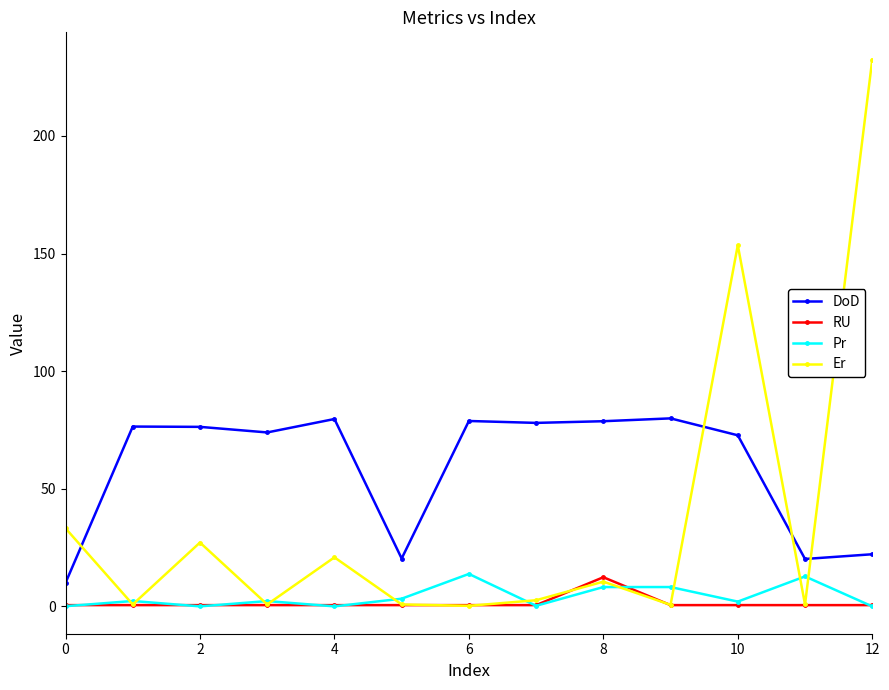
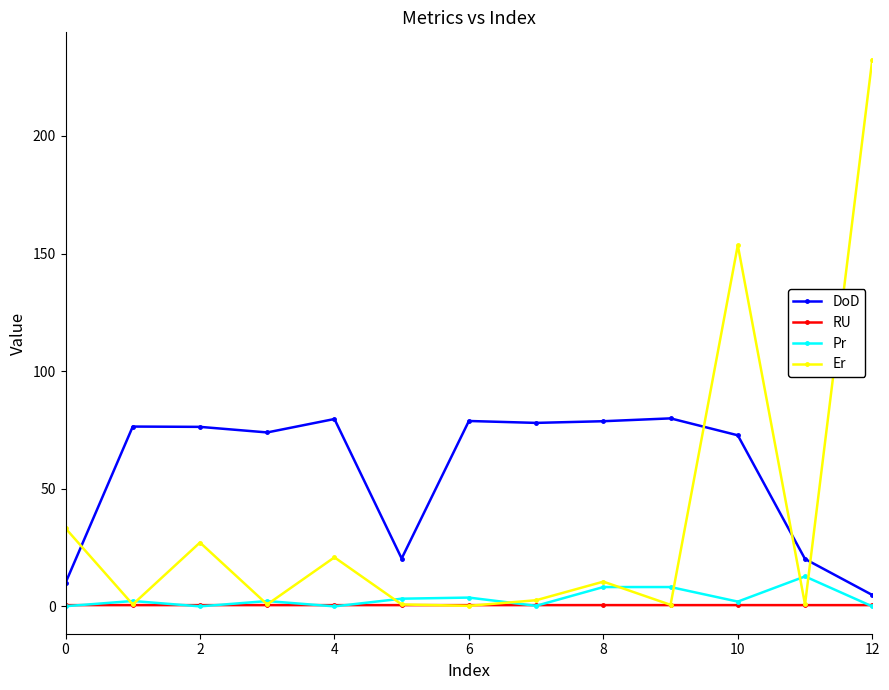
  {
    "DoD": {
      "0": 10,
      "2": 76,
      "4": 80,
      "6": 79,
      "8": 79,
      "10": 73,
-     "12": 22
+     "12": 5
    },
    "RU": {
-     "8": 12,
+     "8": 1,
      "10": 1
    },
    "Pr": {
-     "6": 14,
+     "6": 4,
      "8": 8,
      "10": 2
    },
    "Er": {
      "0": 33,
      "2": 27,
      "4": 21,
      "8": 11,
      "10": 154,
      "12": 232
    }
  }
